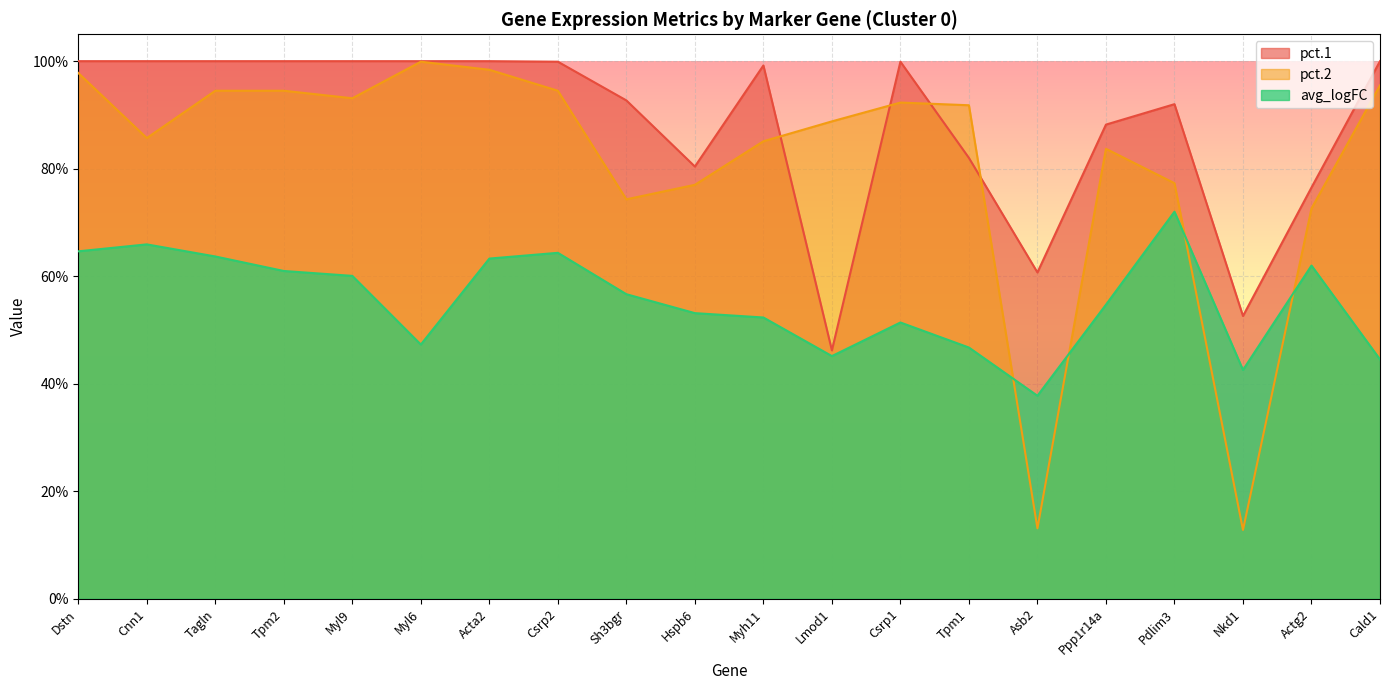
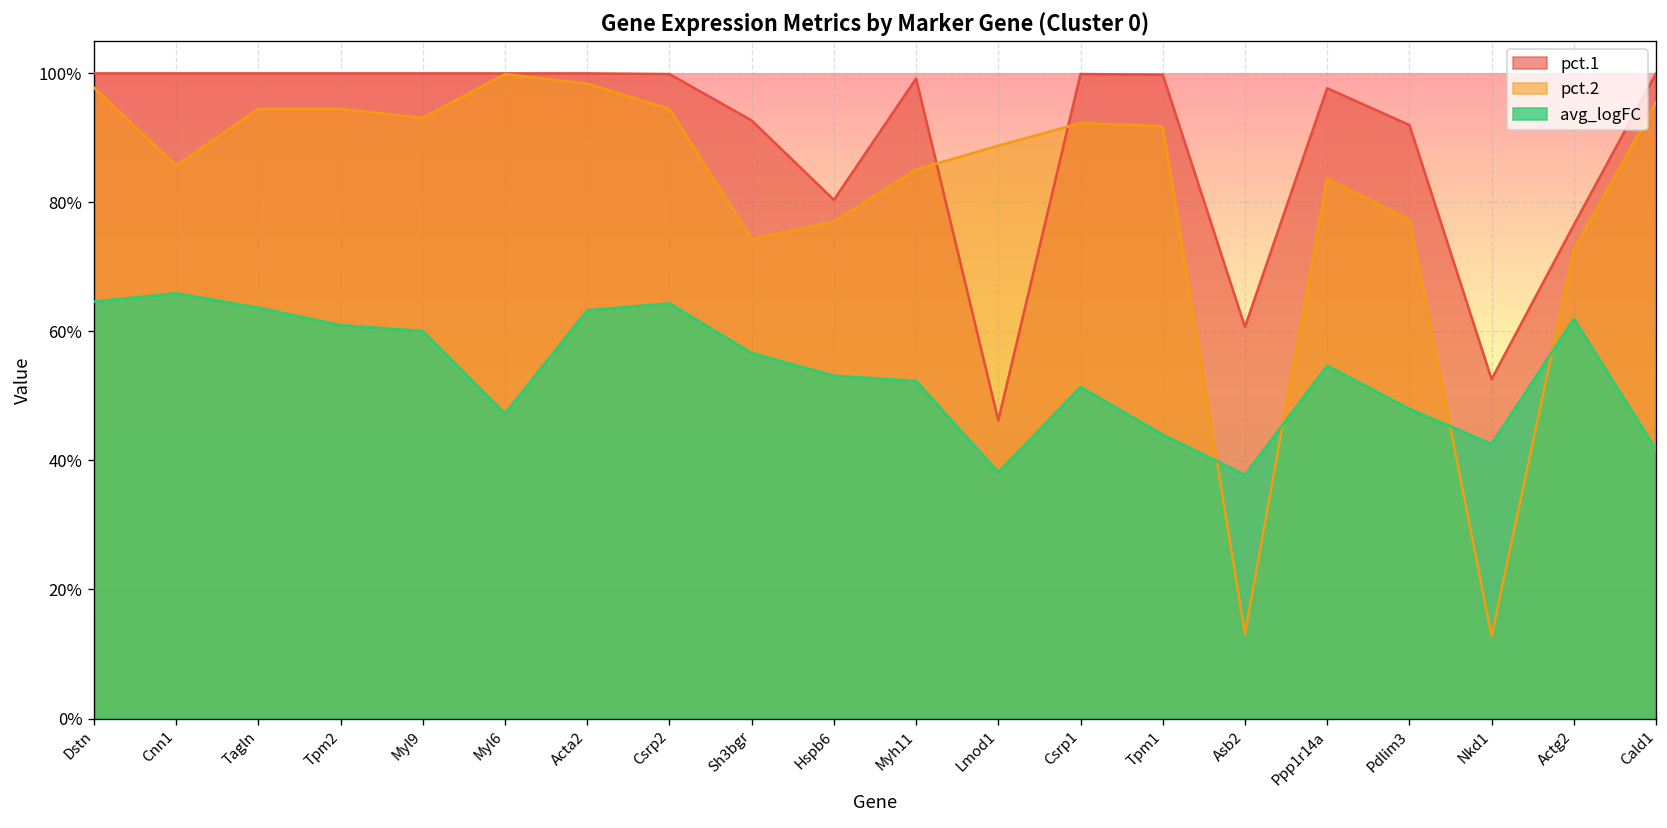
  {
    "pct.1": {
      "Dstn": "100%",
      "Cnn1": "100%",
      "Tagln": "100%",
      "Tpm2": "100%",
      "Myl9": "100%",
      "Acta2": "100%",
      "Csrp2": "100%",
      "Sh3bgr": "93%",
      "Hspb6": "80%",
      "Myh11": "99%",
      "Lmod1": "46%",
      "Csrp1": "100%",
-     "Tpm1": "82%",
+     "Tpm1": "100%",
      "Asb2": "61%",
-     "Ppp1r14a": "88%",
+     "Ppp1r14a": "98%",
      "Pdlim3": "92%",
      "Nkd1": "53%",
      "Actg2": "77%",
      "Cald1": "100%"
    },
    "pct.2": {
      "Dstn": "98%",
      "Cnn1": "86%",
      "Tagln": "95%",
      "Tpm2": "95%",
      "Myl9": "93%",
      "Acta2": "98%",
      "Csrp2": "95%",
      "Sh3bgr": "74%",
      "Hspb6": "77%",
      "Myh11": "85%",
      "Lmod1": "89%",
      "Csrp1": "92%",
      "Tpm1": "92%",
      "Asb2": "13%",
      "Ppp1r14a": "84%",
      "Pdlim3": "77%",
      "Nkd1": "13%",
      "Actg2": "73%",
      "Cald1": "96%"
    },
    "avg_logFC": {
      "Dstn": "65%",
      "Cnn1": "66%",
      "Tagln": "64%",
      "Tpm2": "61%",
      "Myl9": "60%",
      "Myl6": "47%",
      "Acta2": "63%",
      "Csrp2": "64%",
      "Sh3bgr": "57%",
      "Hspb6": "53%",
      "Myh11": "52%",
-     "Lmod1": "45%",
+     "Lmod1": "38%",
      "Csrp1": "51%",
-     "Tpm1": "47%",
+     "Tpm1": "44%",
      "Asb2": "38%",
      "Ppp1r14a": "55%",
-     "Pdlim3": "72%",
+     "Pdlim3": "48%",
      "Nkd1": "43%",
      "Actg2": "62%",
-     "Cald1": "45%"
+     "Cald1": "42%"
    }
  }
